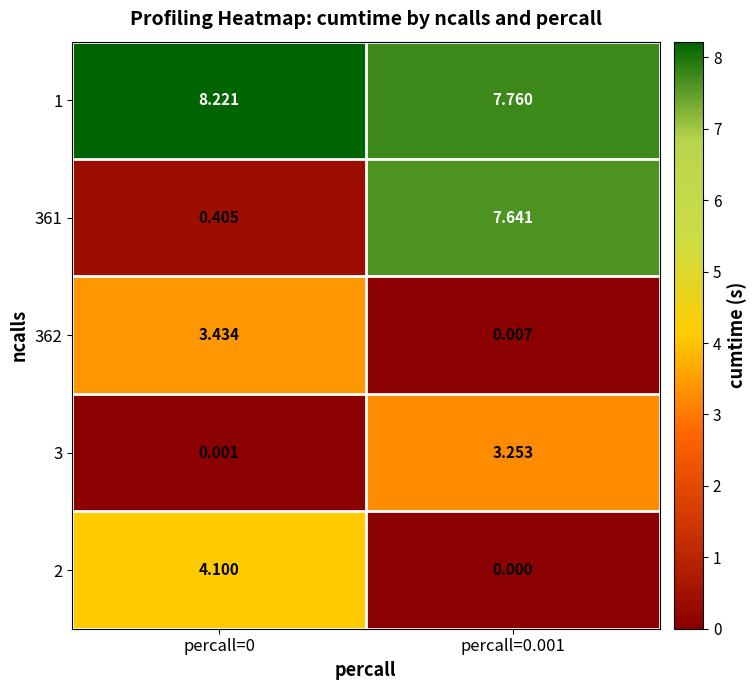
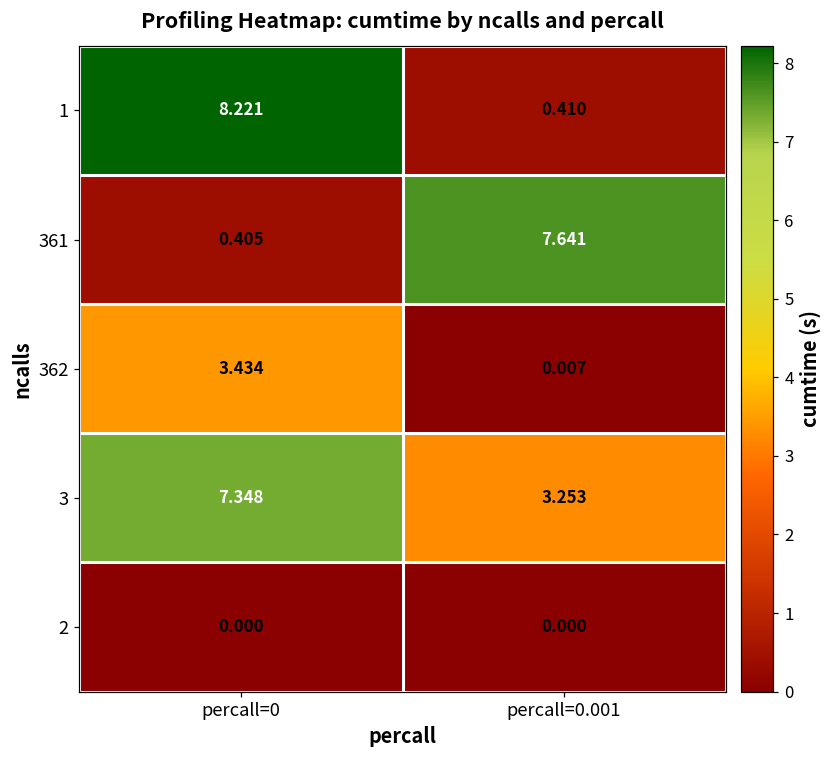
  {
    "1": {
      "percall=0": 8.221,
-     "percall=0.001": 7.760
+     "percall=0.001": 0.410
    },
    "361": {
      "percall=0": 0.405,
      "percall=0.001": 7.641
    },
    "362": {
      "percall=0": 3.434,
      "percall=0.001": 0.007
    },
    "3": {
-     "percall=0": 0.001,
+     "percall=0": 7.348,
      "percall=0.001": 3.253
    },
    "2": {
-     "percall=0": 4.100,
+     "percall=0": 0.000,
      "percall=0.001": 0.000
    }
  }
